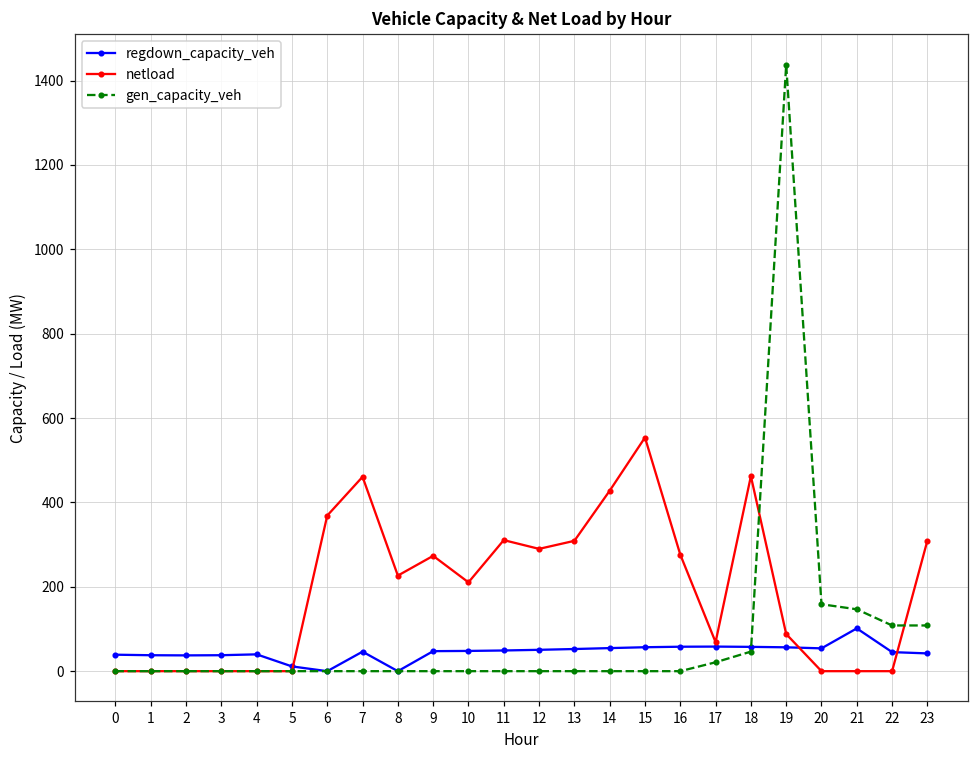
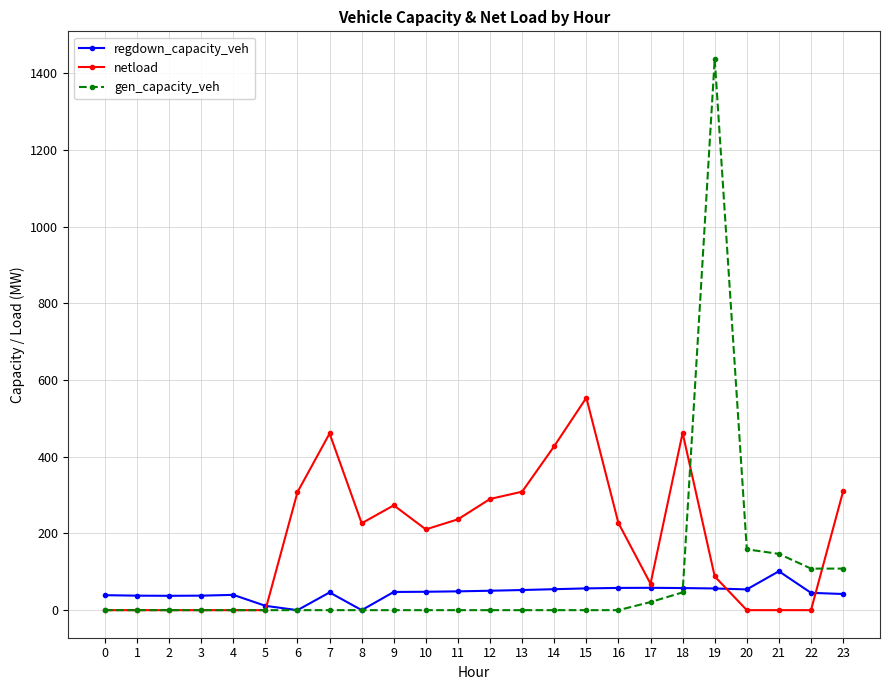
  {
    "regdown_capacity_veh": {
      "0": 40,
      "1": 40,
      "2": 40,
      "3": 40,
      "4": 40,
      "5": 10,
      "7": 50,
      "9": 50,
      "10": 50,
      "11": 50,
      "12": 50,
      "13": 50,
      "14": 50,
      "15": 60,
      "16": 60,
      "17": 60,
      "18": 60,
      "19": 60,
      "20": 50,
      "21": 100,
      "22": 50,
      "23": 40
    },
    "netload": {
-     "6": 370,
+     "6": 310,
      "7": 460,
      "8": 230,
      "9": 270,
      "10": 210,
-     "11": 310,
+     "11": 240,
      "12": 290,
      "13": 310,
      "14": 430,
      "15": 550,
-     "16": 280,
+     "16": 230,
      "17": 70,
      "18": 460,
      "19": 90,
      "20": 0,
      "21": 0,
      "22": 0,
      "23": 310
    },
    "gen_capacity_veh": {
      "7": 0,
      "9": 0,
      "10": 0,
      "11": 0,
      "12": 0,
      "13": 0,
      "14": 0,
      "15": 0,
      "16": 0,
      "17": 20,
      "18": 50,
      "19": 1440,
      "20": 160,
      "21": 150,
      "22": 110,
      "23": 110
    }
  }
